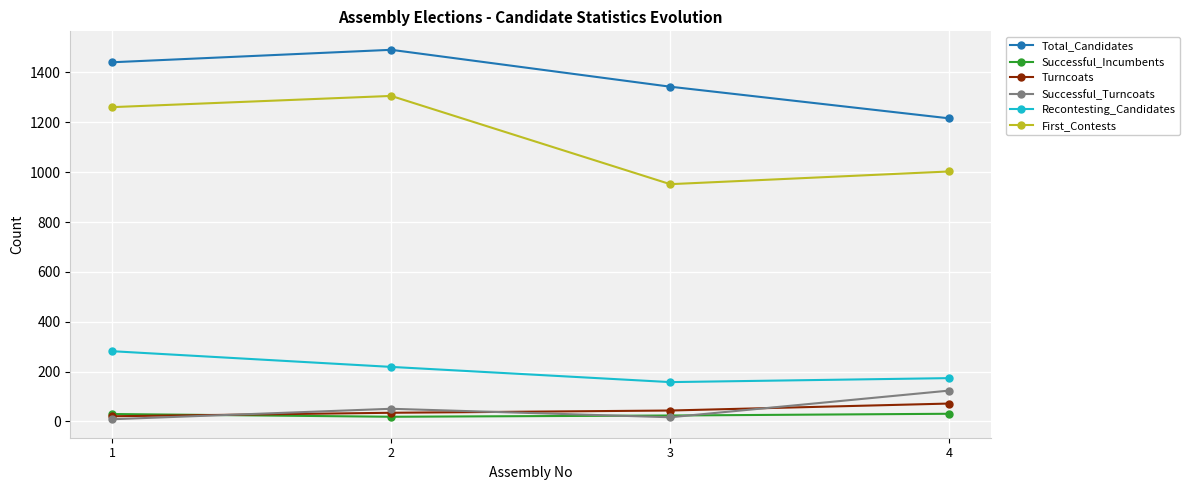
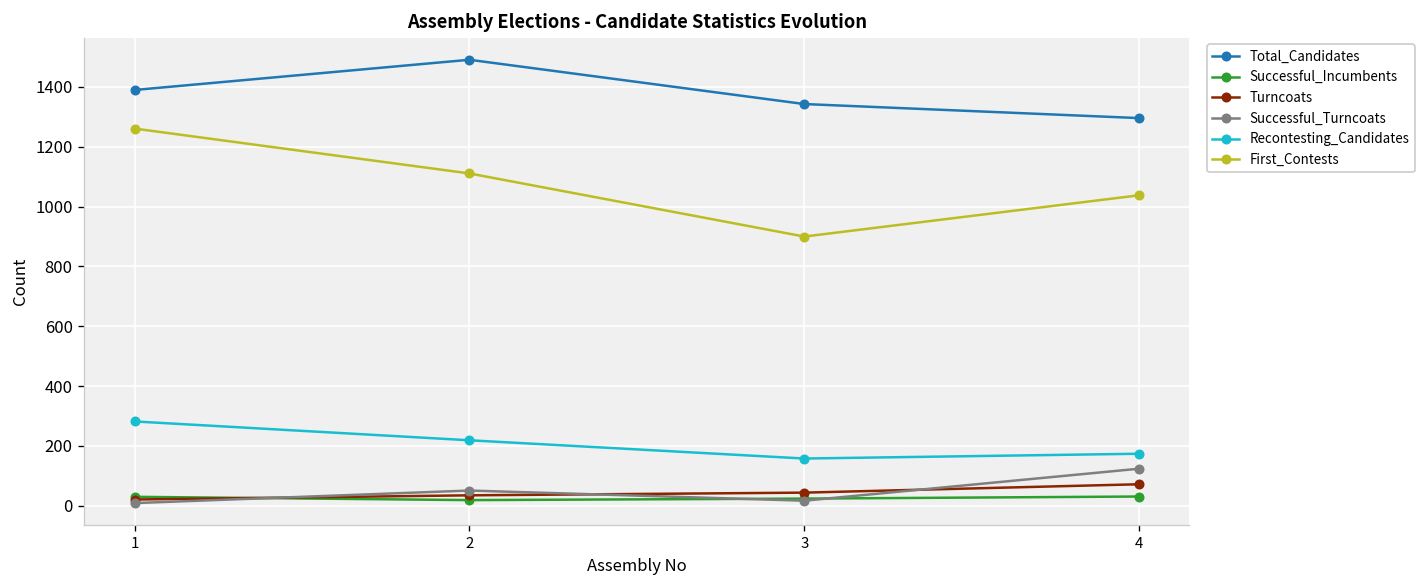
  {
    "Total_Candidates": {
-     "1": 1440,
+     "1": 1390,
      "2": 1490,
      "3": 1340,
-     "4": 1220
+     "4": 1300
    },
    "Successful_Incumbents": {
      "2": 20,
      "4": 30
    },
    "Turncoats": {
      "2": 40,
      "3": 40,
      "4": 70
    },
    "Successful_Turncoats": {
      "1": 10,
      "2": 50,
      "4": 120
    },
    "Recontesting_Candidates": {
      "1": 280,
      "2": 220,
      "3": 160,
      "4": 170
    },
    "First_Contests": {
      "1": 1260,
-     "2": 1310,
-     "3": 950,
-     "4": 1000
+     "2": 1110,
+     "3": 900,
+     "4": 1040
    }
  }
